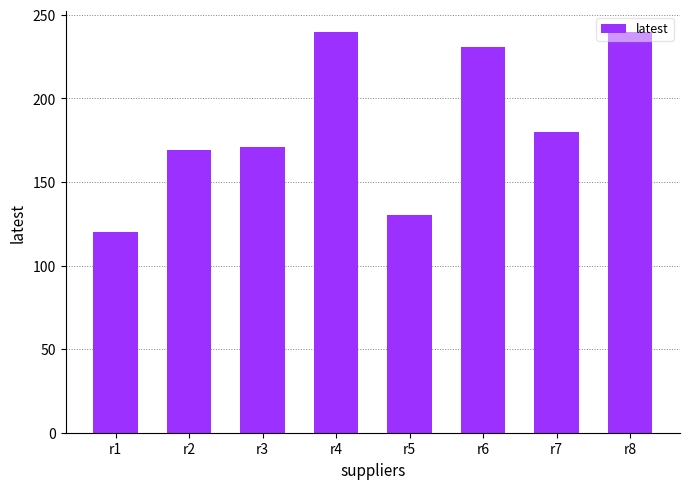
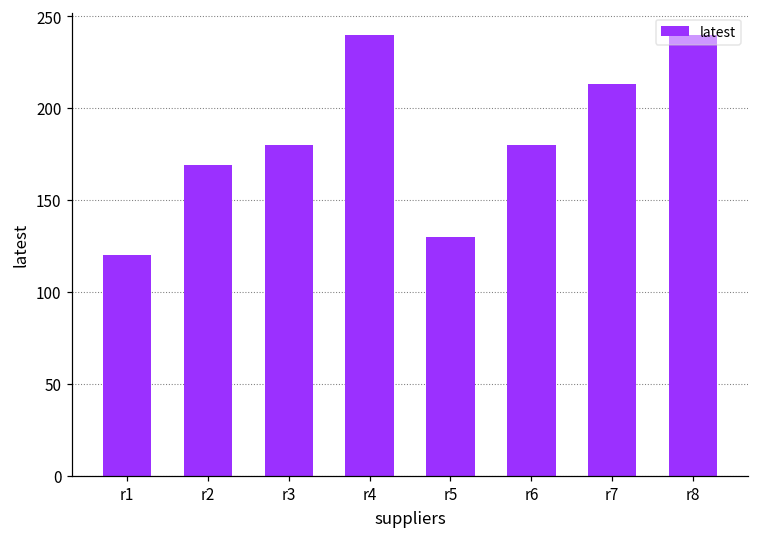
  {
    "r1": 120,
    "r2": 169,
-   "r3": 171,
+   "r3": 180,
    "r4": 240,
    "r5": 130,
-   "r6": 231,
-   "r7": 180
+   "r6": 180,
+   "r7": 213
  }
